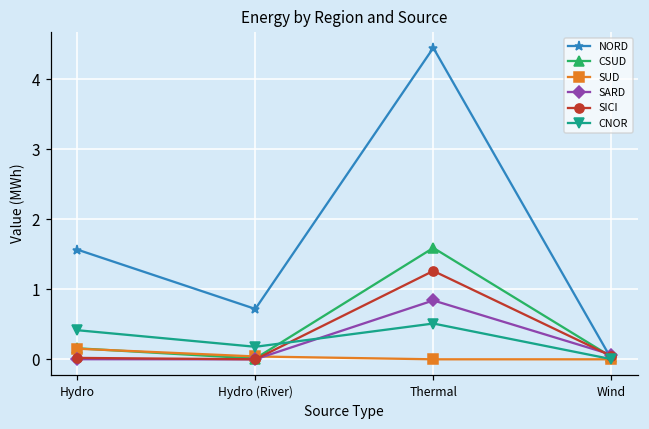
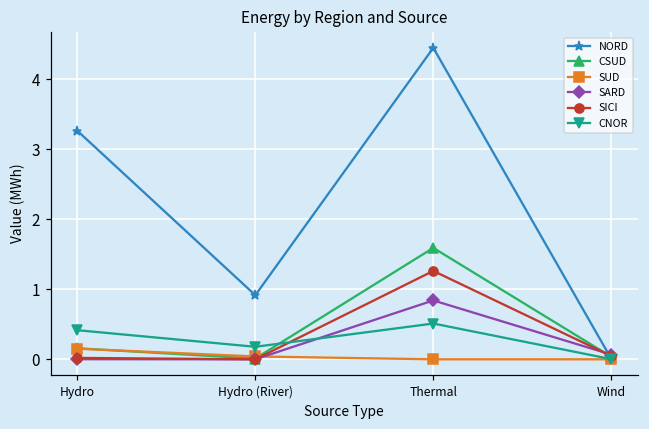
  {
    "NORD": {
-     "Hydro": 1.6,
-     "Hydro (River)": 0.7,
+     "Hydro": 3.3,
+     "Hydro (River)": 0.9,
      "Thermal": 4.4
    },
    "SUD": {
      "Thermal": 0.0
    },
    "SARD": {
      "Thermal": 0.8
    },
    "SICI": {
      "Thermal": 1.3
    }
  }
